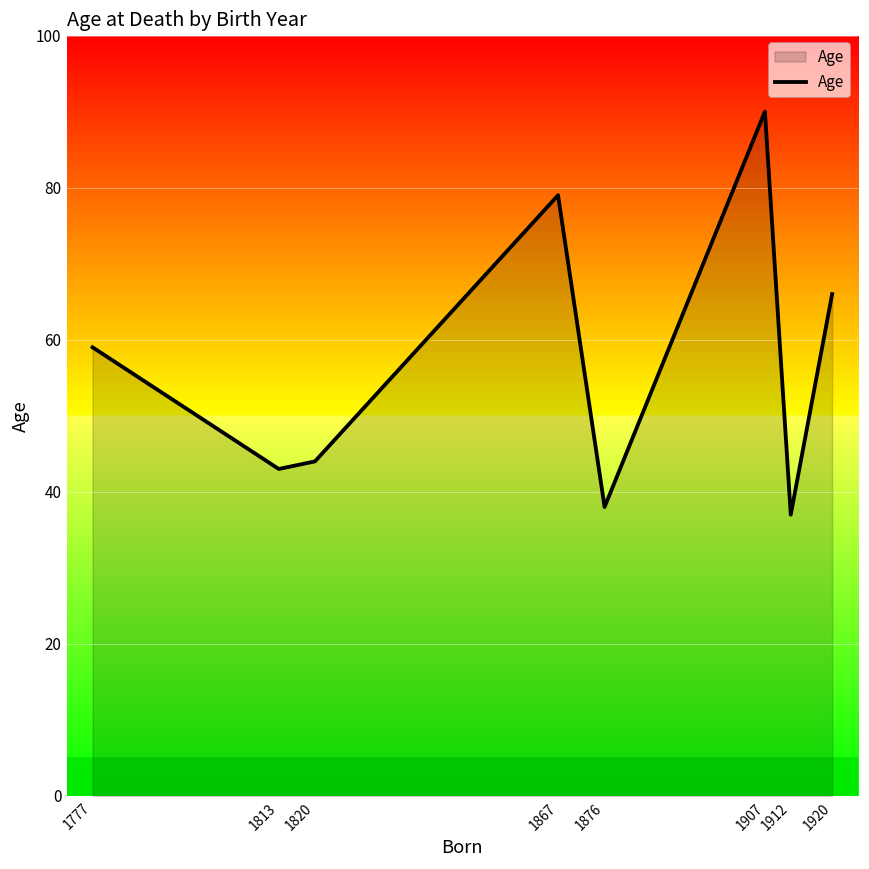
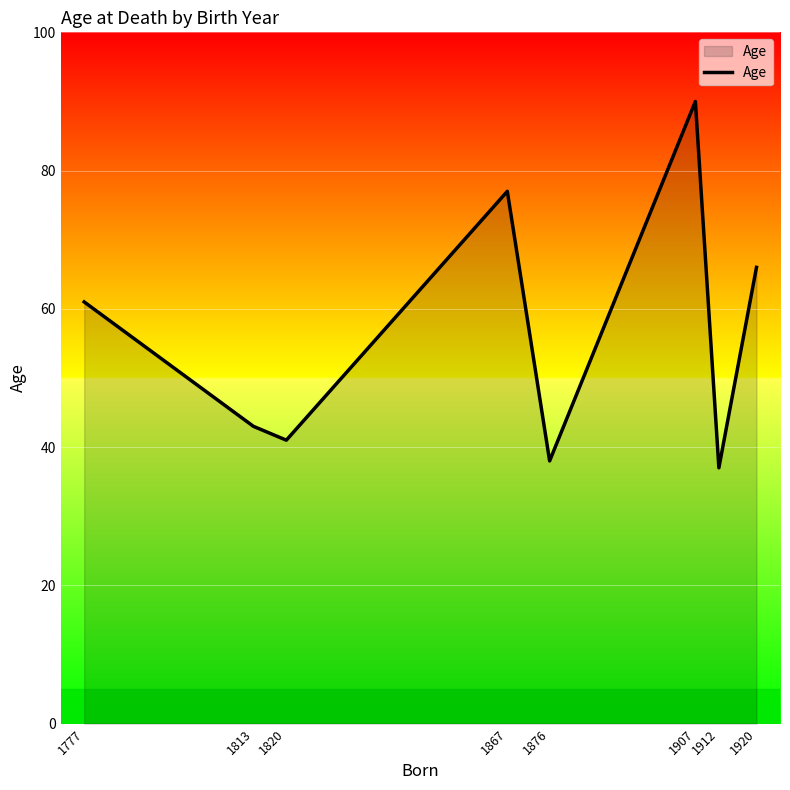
  {
-   "1777": 59,
+   "1777": 61,
    "1813": 43,
-   "1820": 44,
-   "1867": 79,
+   "1820": 41,
+   "1867": 77,
    "1876": 38,
    "1907": 90,
    "1912": 37,
    "1920": 66
  }
